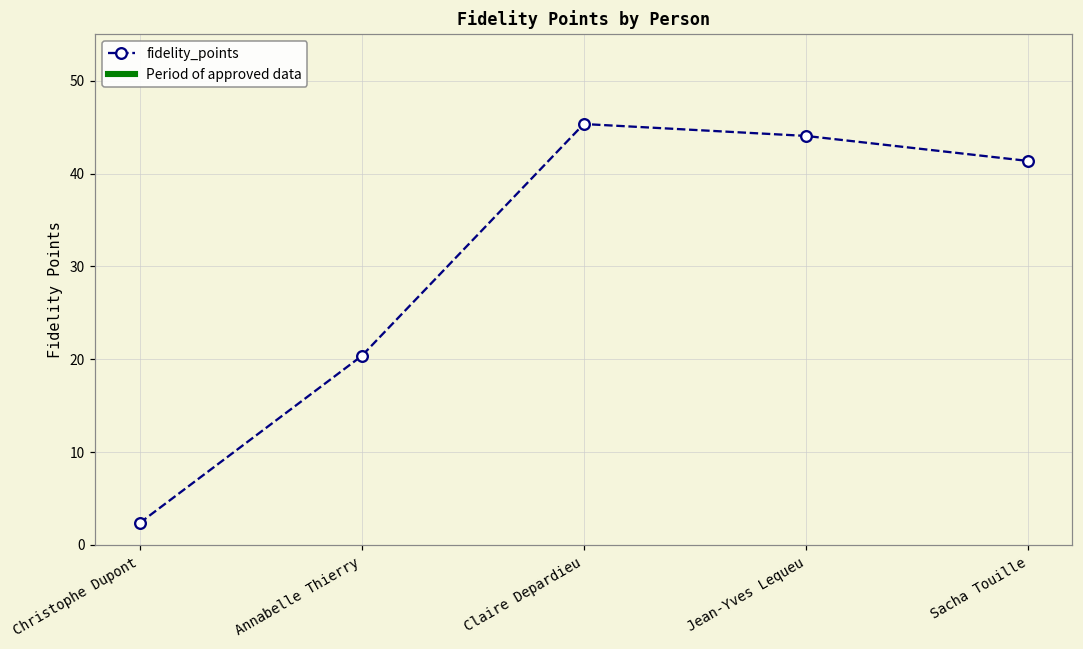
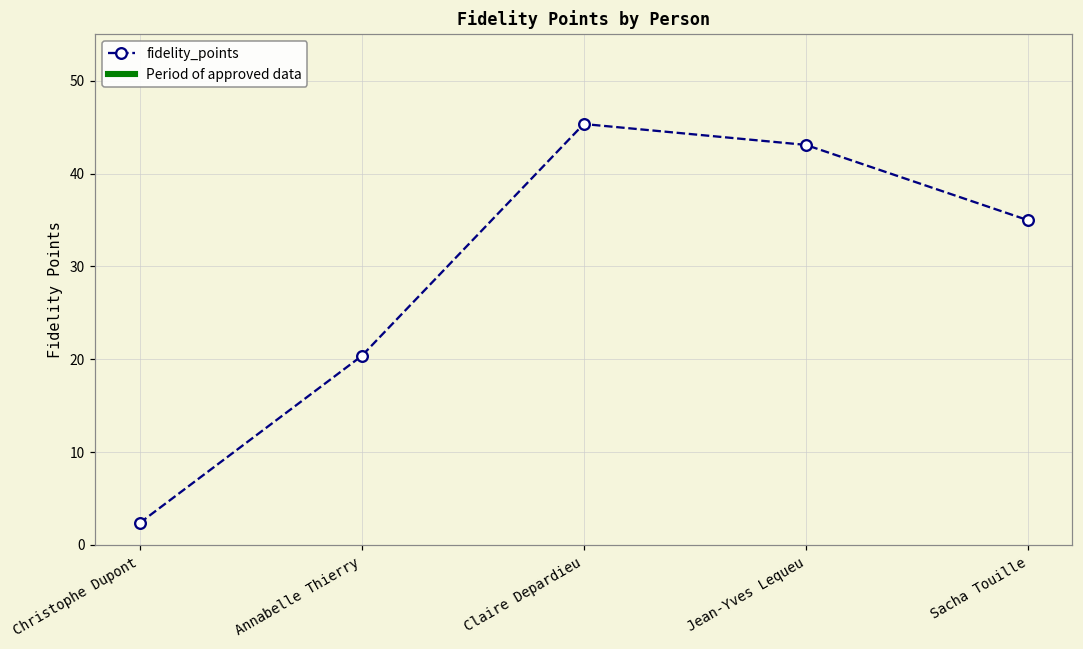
  {
    "Christophe Dupont": 2,
    "Annabelle Thierry": 20,
    "Claire Depardieu": 45,
-   "Jean-Yves Lequeu": 44,
-   "Sacha Touille": 41
+   "Jean-Yves Lequeu": 43,
+   "Sacha Touille": 35
  }
